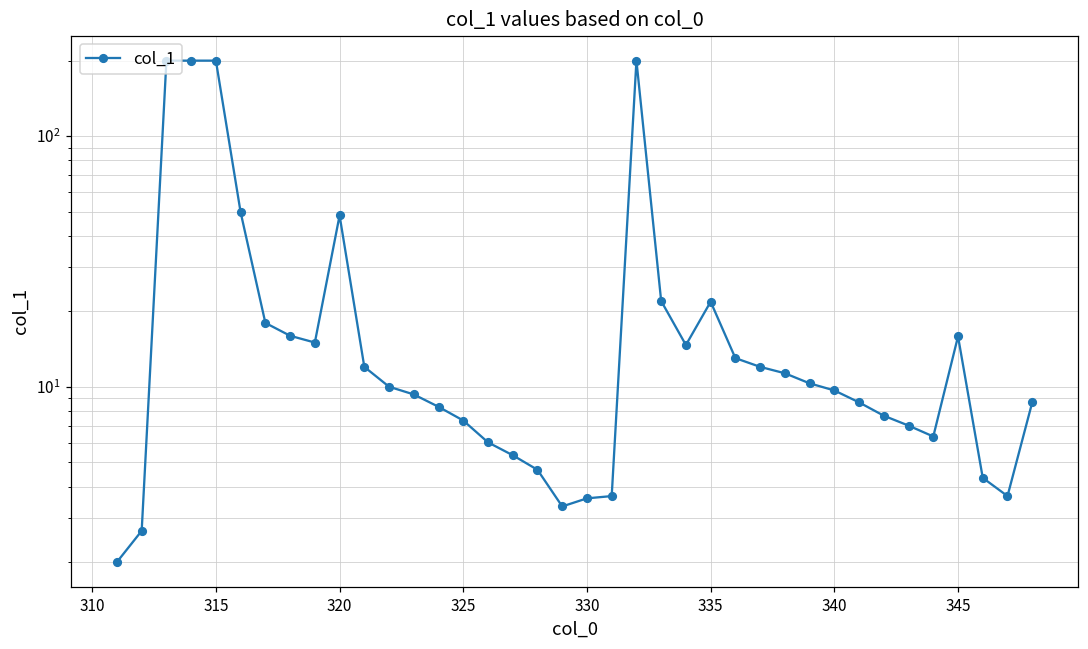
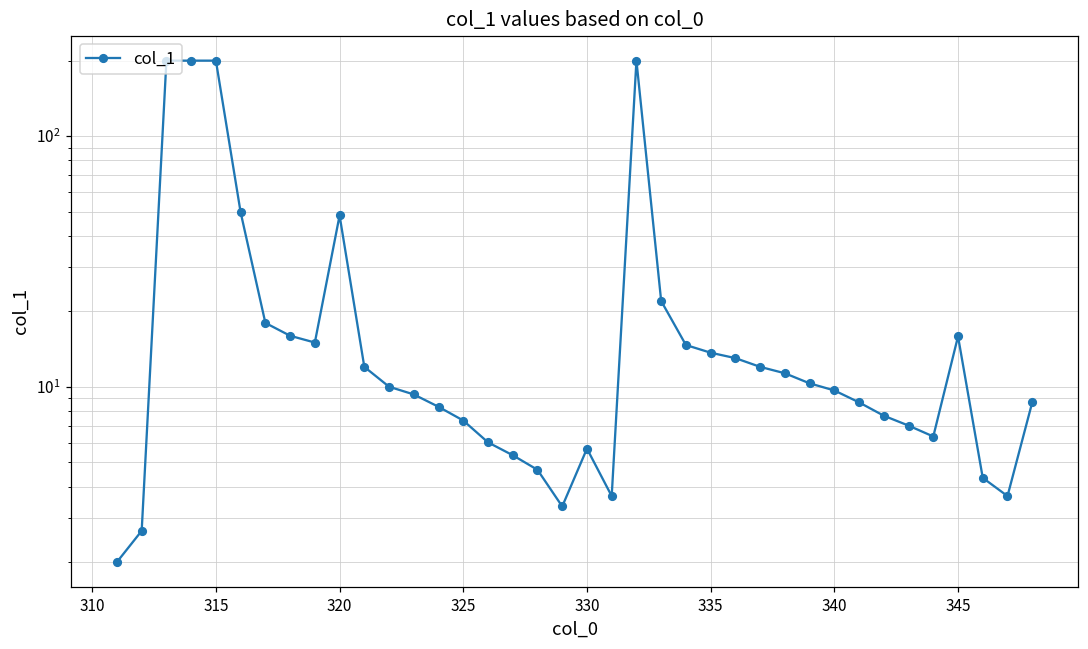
  {
    "315": 200,
    "320": 48,
    "325": 7.4,
-   "330": 3.6,
-   "335": 22,
+   "330": 5.7,
+   "335": 14,
    "340": 9.7,
    "345": 16
  }
